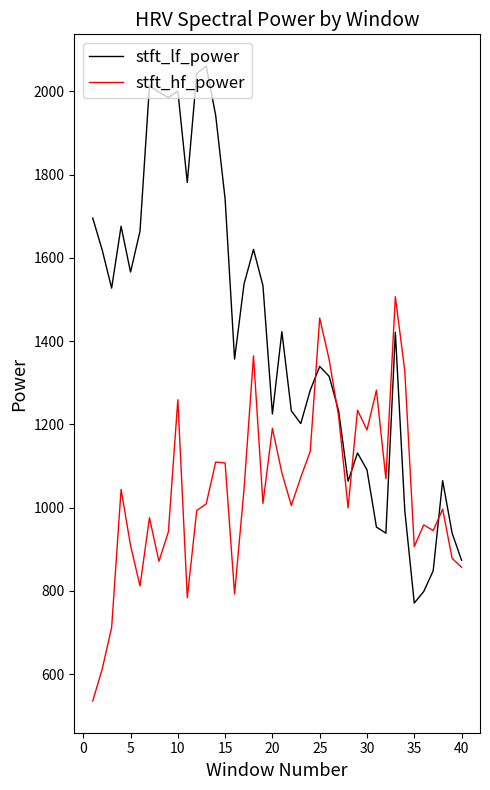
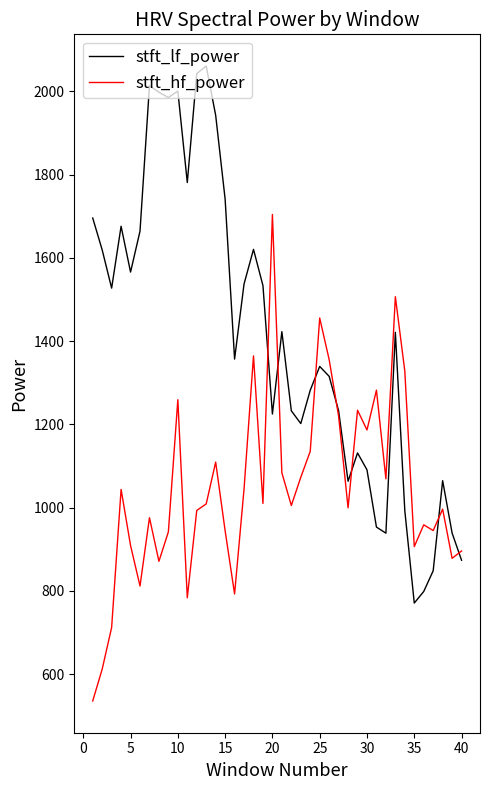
  {
    "stft_lf_power": {
      "5": 1570,
      "15": 1740,
      "20": 1220,
      "25": 1340,
      "30": 1090,
      "35": 770,
      "40": 870
    },
    "stft_hf_power": {
      "5": 910,
      "10": 1260,
-     "15": 1110,
-     "20": 1190,
+     "15": 940,
+     "20": 1700,
      "25": 1460,
      "30": 1190,
      "35": 910,
-     "40": 860
+     "40": 900
    }
  }
